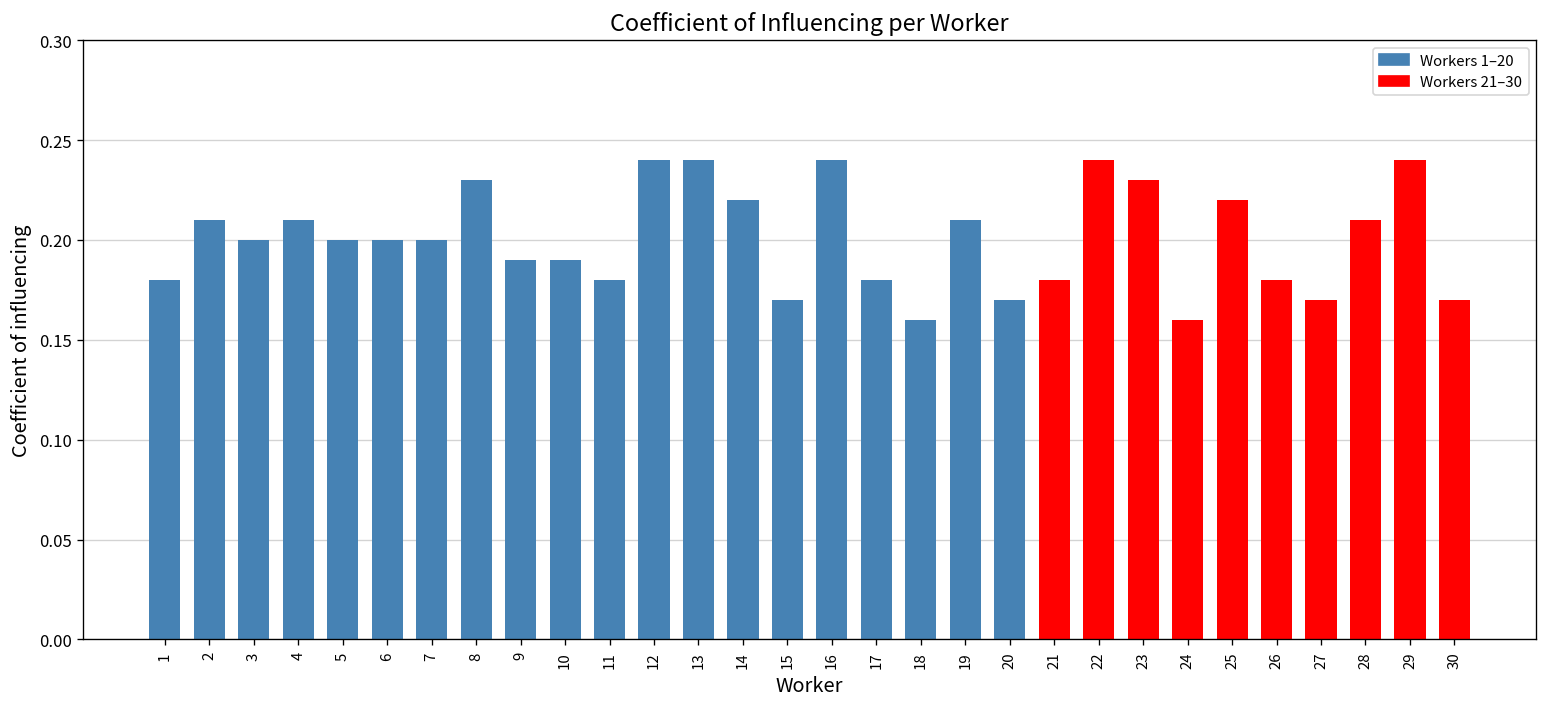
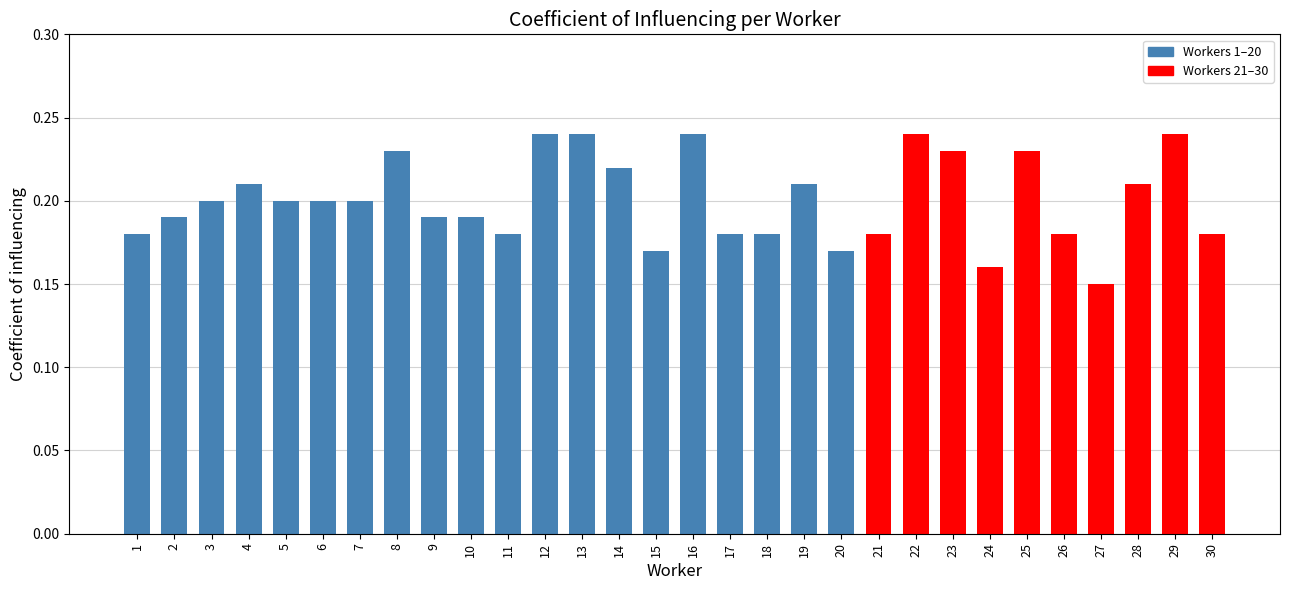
  {
    "1": 0.18,
-   "2": 0.21,
+   "2": 0.19,
    "3": 0.20,
    "4": 0.21,
    "5": 0.20,
    "6": 0.20,
    "7": 0.20,
    "8": 0.23,
    "9": 0.19,
    "10": 0.19,
    "11": 0.18,
    "12": 0.24,
    "13": 0.24,
    "14": 0.22,
    "15": 0.17,
    "16": 0.24,
    "17": 0.18,
-   "18": 0.16,
+   "18": 0.18,
    "19": 0.21,
    "20": 0.17,
    "21": 0.18,
    "22": 0.24,
    "23": 0.23,
    "24": 0.16,
-   "25": 0.22,
+   "25": 0.23,
    "26": 0.18,
-   "27": 0.17,
+   "27": 0.15,
    "28": 0.21,
    "29": 0.24,
-   "30": 0.17
+   "30": 0.18
  }
